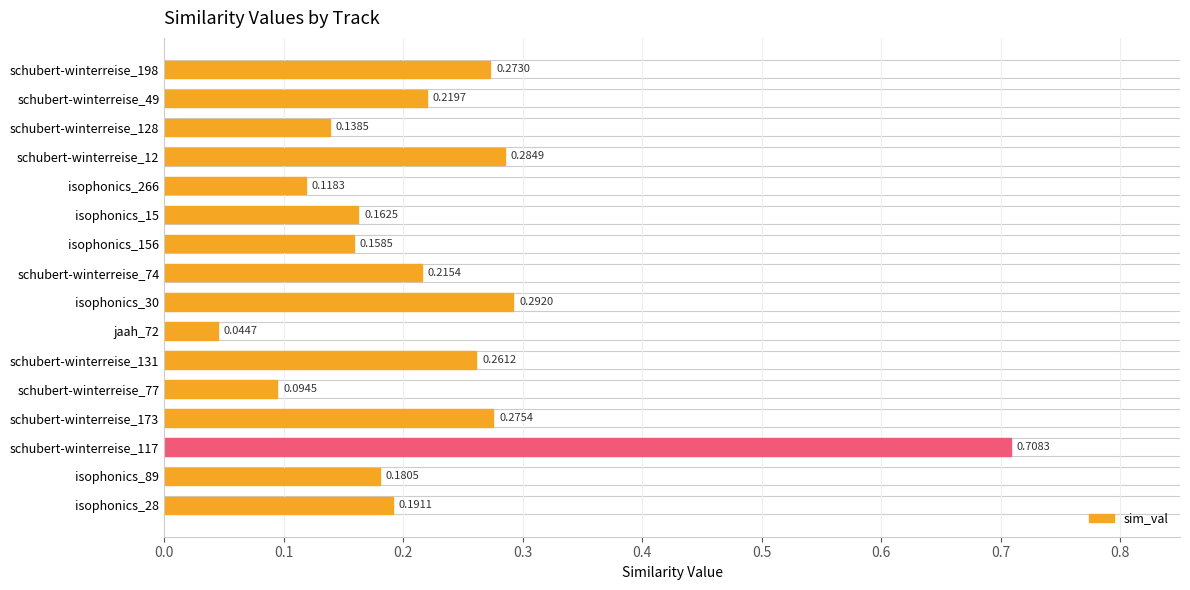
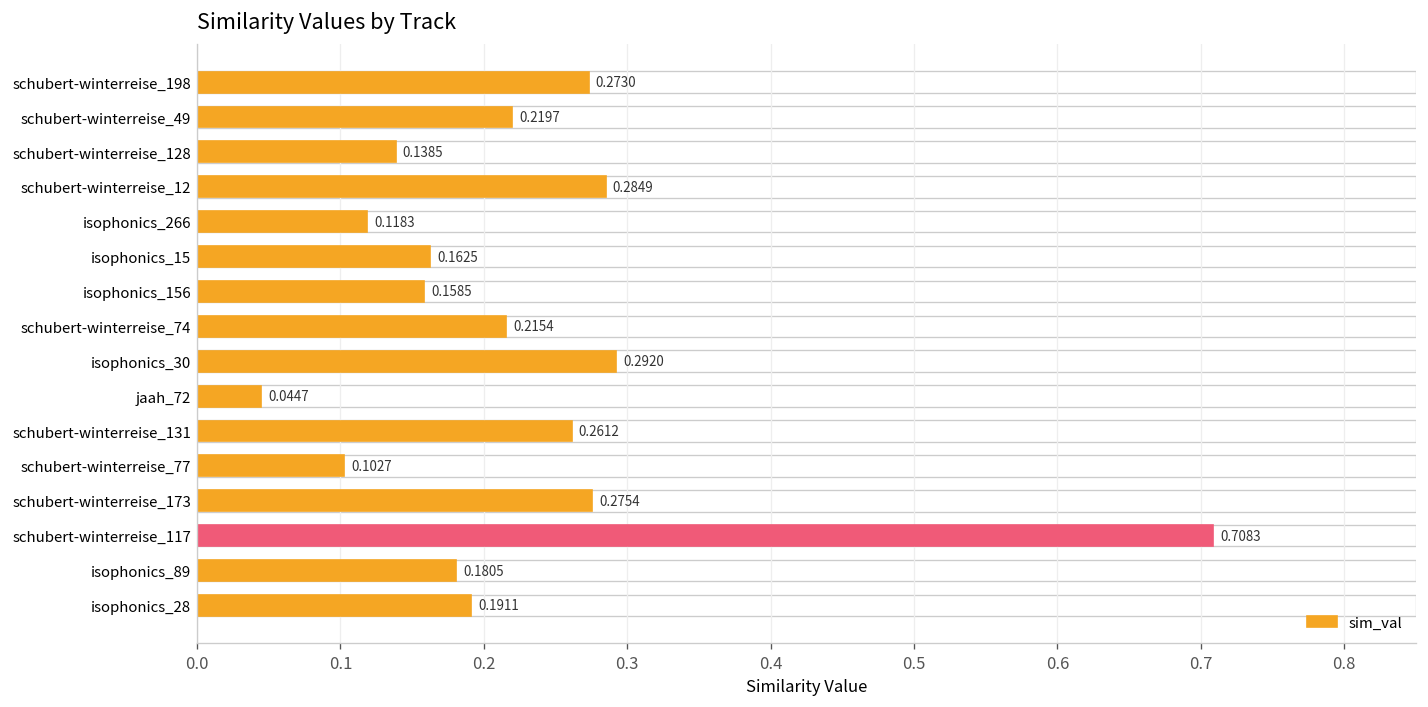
  {
    "schubert-winterreise_198": 0.2730,
    "schubert-winterreise_49": 0.2197,
    "schubert-winterreise_128": 0.1385,
    "schubert-winterreise_12": 0.2849,
    "isophonics_266": 0.1183,
    "isophonics_15": 0.1625,
    "isophonics_156": 0.1585,
    "schubert-winterreise_74": 0.2154,
    "isophonics_30": 0.2920,
    "jaah_72": 0.0447,
    "schubert-winterreise_131": 0.2612,
-   "schubert-winterreise_77": 0.0945,
+   "schubert-winterreise_77": 0.1027,
    "schubert-winterreise_173": 0.2754,
    "schubert-winterreise_117": 0.7083,
    "isophonics_89": 0.1805,
    "isophonics_28": 0.1911
  }
